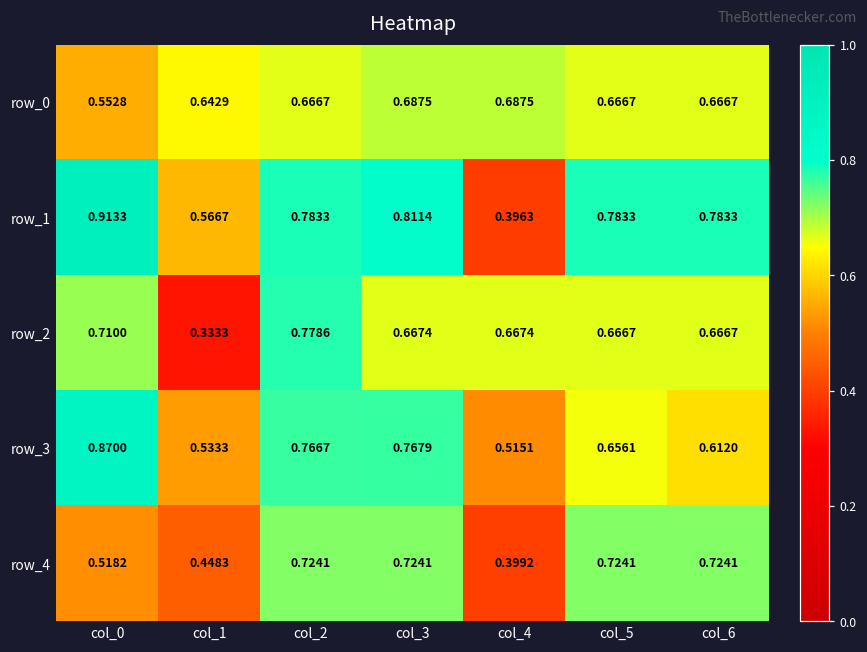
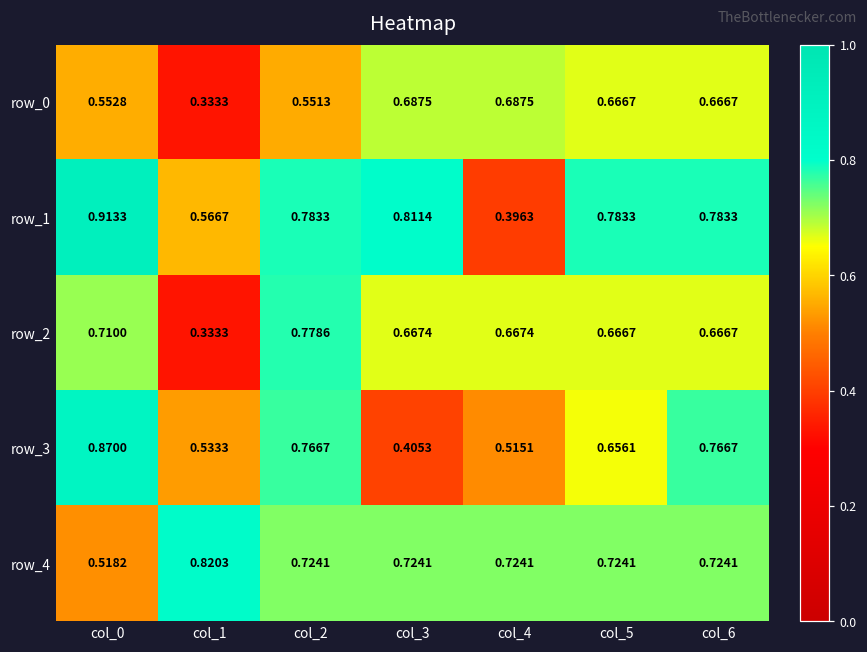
  {
    "row_0": {
      "col_0": 0.5528,
-     "col_1": 0.6429,
-     "col_2": 0.6667,
+     "col_1": 0.3333,
+     "col_2": 0.5513,
      "col_3": 0.6875,
      "col_4": 0.6875,
      "col_5": 0.6667,
      "col_6": 0.6667
    },
    "row_1": {
      "col_0": 0.9133,
      "col_1": 0.5667,
      "col_2": 0.7833,
      "col_3": 0.8114,
      "col_4": 0.3963,
      "col_5": 0.7833,
      "col_6": 0.7833
    },
    "row_2": {
      "col_0": 0.7100,
      "col_1": 0.3333,
      "col_2": 0.7786,
      "col_3": 0.6674,
      "col_4": 0.6674,
      "col_5": 0.6667,
      "col_6": 0.6667
    },
    "row_3": {
      "col_0": 0.8700,
      "col_1": 0.5333,
      "col_2": 0.7667,
-     "col_3": 0.7679,
+     "col_3": 0.4053,
      "col_4": 0.5151,
      "col_5": 0.6561,
-     "col_6": 0.6120
+     "col_6": 0.7667
    },
    "row_4": {
      "col_0": 0.5182,
-     "col_1": 0.4483,
+     "col_1": 0.8203,
      "col_2": 0.7241,
      "col_3": 0.7241,
-     "col_4": 0.3992,
+     "col_4": 0.7241,
      "col_5": 0.7241,
      "col_6": 0.7241
    }
  }
